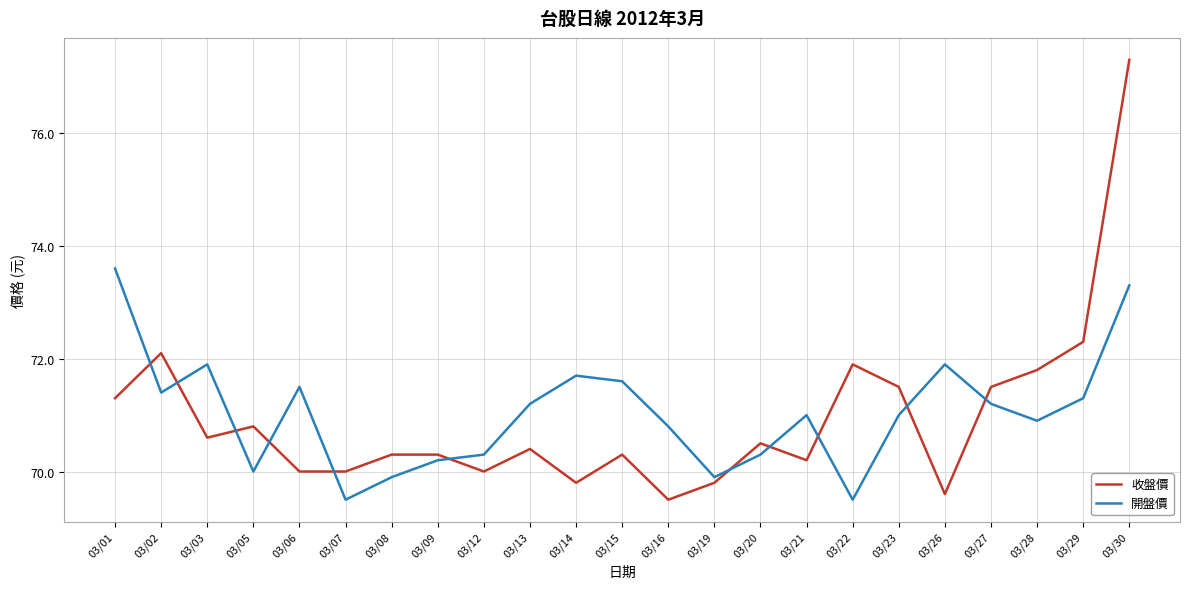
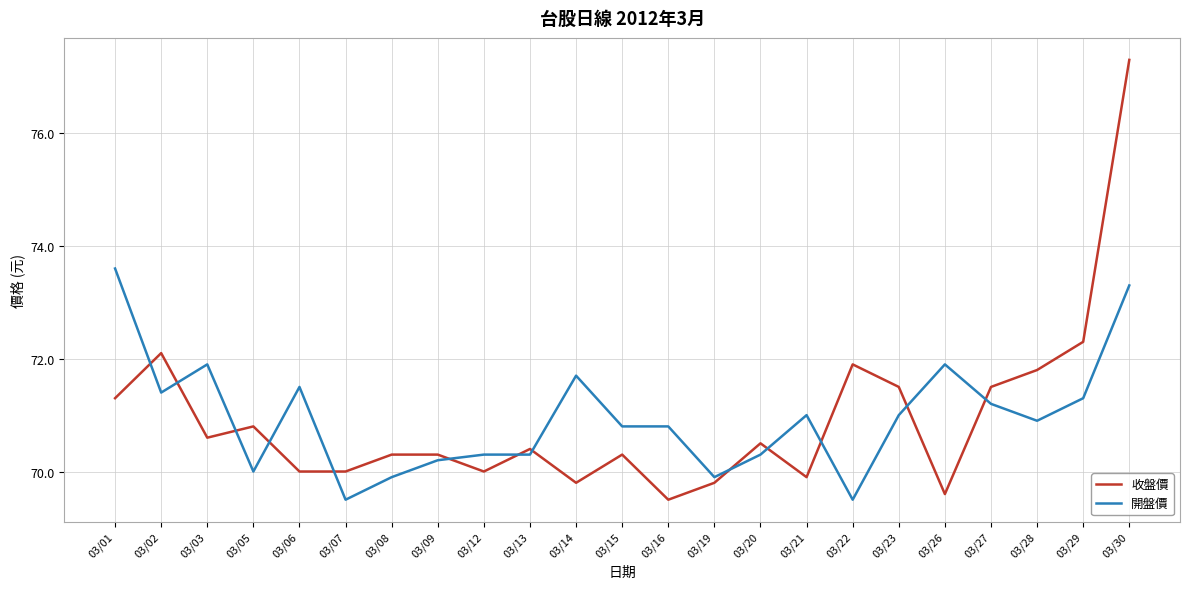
  {
    "收盤價": {
      "03/01": 71.3,
      "03/02": 72.1,
      "03/03": 70.6,
      "03/05": 70.8,
      "03/06": 70.0,
      "03/07": 70.0,
      "03/08": 70.3,
      "03/09": 70.3,
      "03/12": 70.0,
      "03/13": 70.4,
      "03/14": 69.8,
      "03/15": 70.3,
      "03/16": 69.5,
      "03/19": 69.8,
      "03/20": 70.5,
-     "03/21": 70.2,
+     "03/21": 69.9,
      "03/22": 71.9,
      "03/23": 71.5,
      "03/26": 69.6,
      "03/27": 71.5,
      "03/28": 71.8,
      "03/29": 72.3,
      "03/30": 77.3
    },
    "開盤價": {
      "03/01": 73.6,
      "03/02": 71.4,
      "03/03": 71.9,
      "03/05": 70.0,
      "03/06": 71.5,
      "03/07": 69.5,
      "03/08": 69.9,
      "03/09": 70.2,
      "03/12": 70.3,
-     "03/13": 71.2,
+     "03/13": 70.3,
      "03/14": 71.7,
-     "03/15": 71.6,
+     "03/15": 70.8,
      "03/16": 70.8,
      "03/19": 69.9,
      "03/20": 70.3,
      "03/21": 71.0,
      "03/22": 69.5,
      "03/23": 71.0,
      "03/26": 71.9,
      "03/27": 71.2,
      "03/28": 70.9,
      "03/29": 71.3,
      "03/30": 73.3
    }
  }
